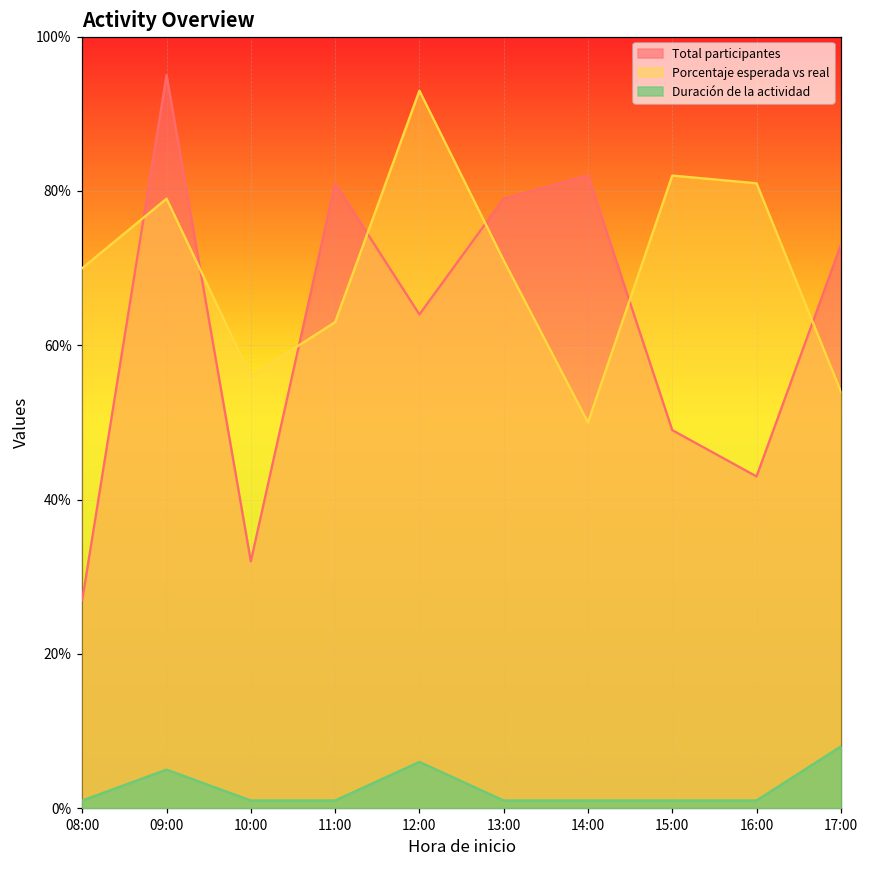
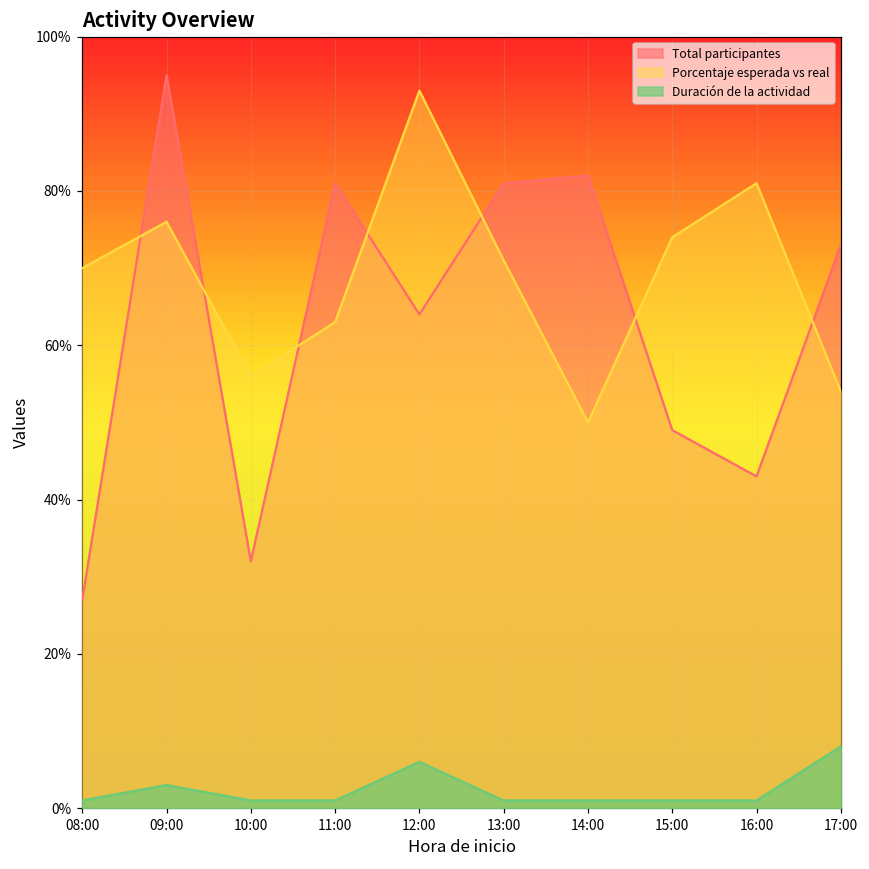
  {
    "Total participantes": {
      "08:00": "27%",
      "09:00": "95%",
      "10:00": "32%",
      "11:00": "81%",
      "12:00": "64%",
-     "13:00": "79%",
+     "13:00": "81%",
      "14:00": "82%",
      "15:00": "49%",
      "16:00": "43%",
      "17:00": "73%"
    },
    "Porcentaje esperada vs real": {
      "08:00": "70%",
-     "09:00": "79%",
+     "09:00": "76%",
      "10:00": "56%",
      "11:00": "63%",
      "12:00": "93%",
      "13:00": "71%",
      "14:00": "50%",
-     "15:00": "82%",
+     "15:00": "74%",
      "16:00": "81%",
      "17:00": "54%"
    },
    "Duración de la actividad": {
      "08:00": "1%",
-     "09:00": "5%",
+     "09:00": "3%",
      "10:00": "1%",
      "11:00": "1%",
      "12:00": "6%",
      "13:00": "1%",
      "14:00": "1%",
      "15:00": "1%",
      "16:00": "1%",
      "17:00": "8%"
    }
  }
